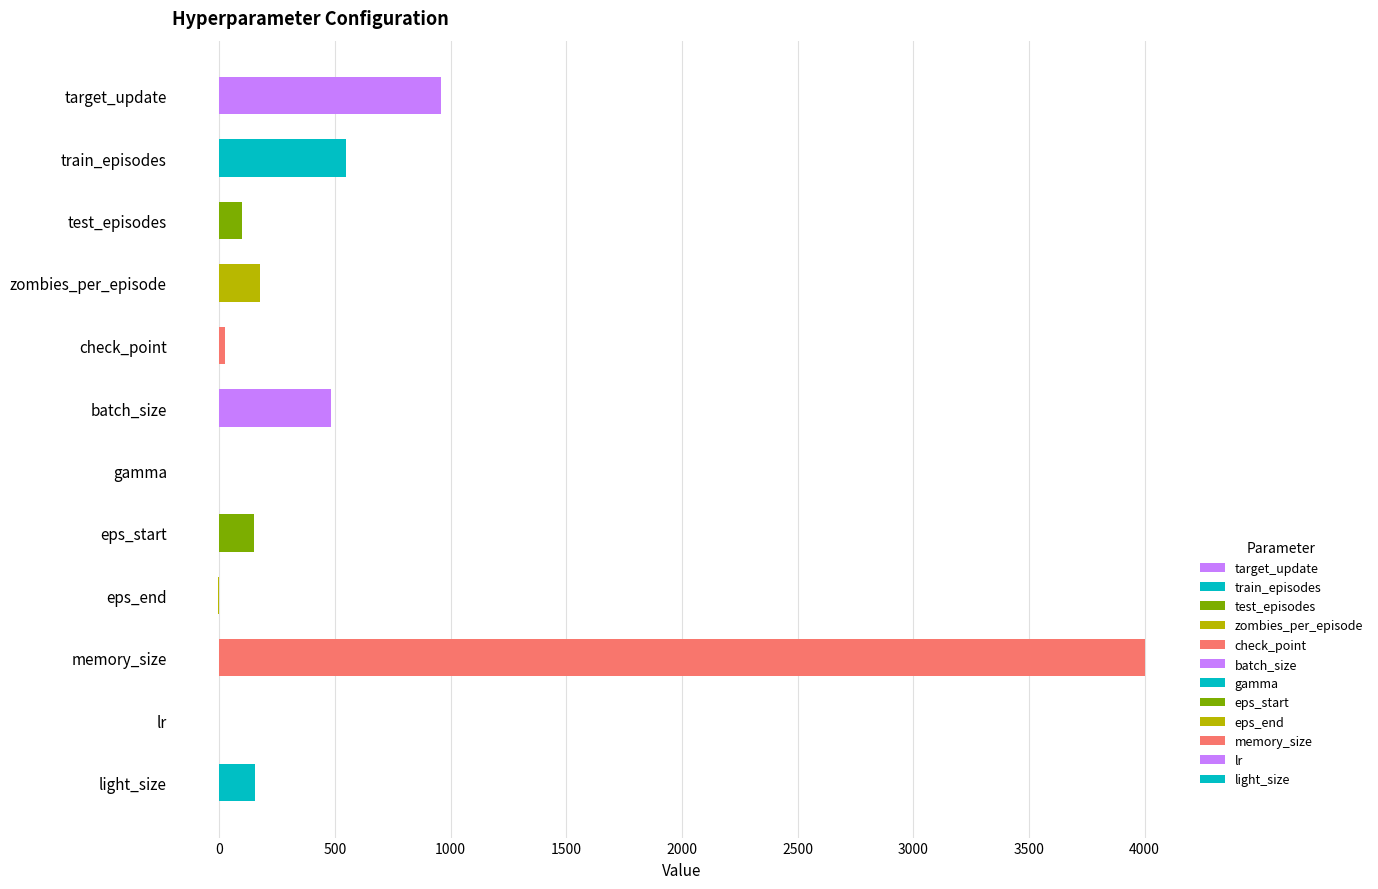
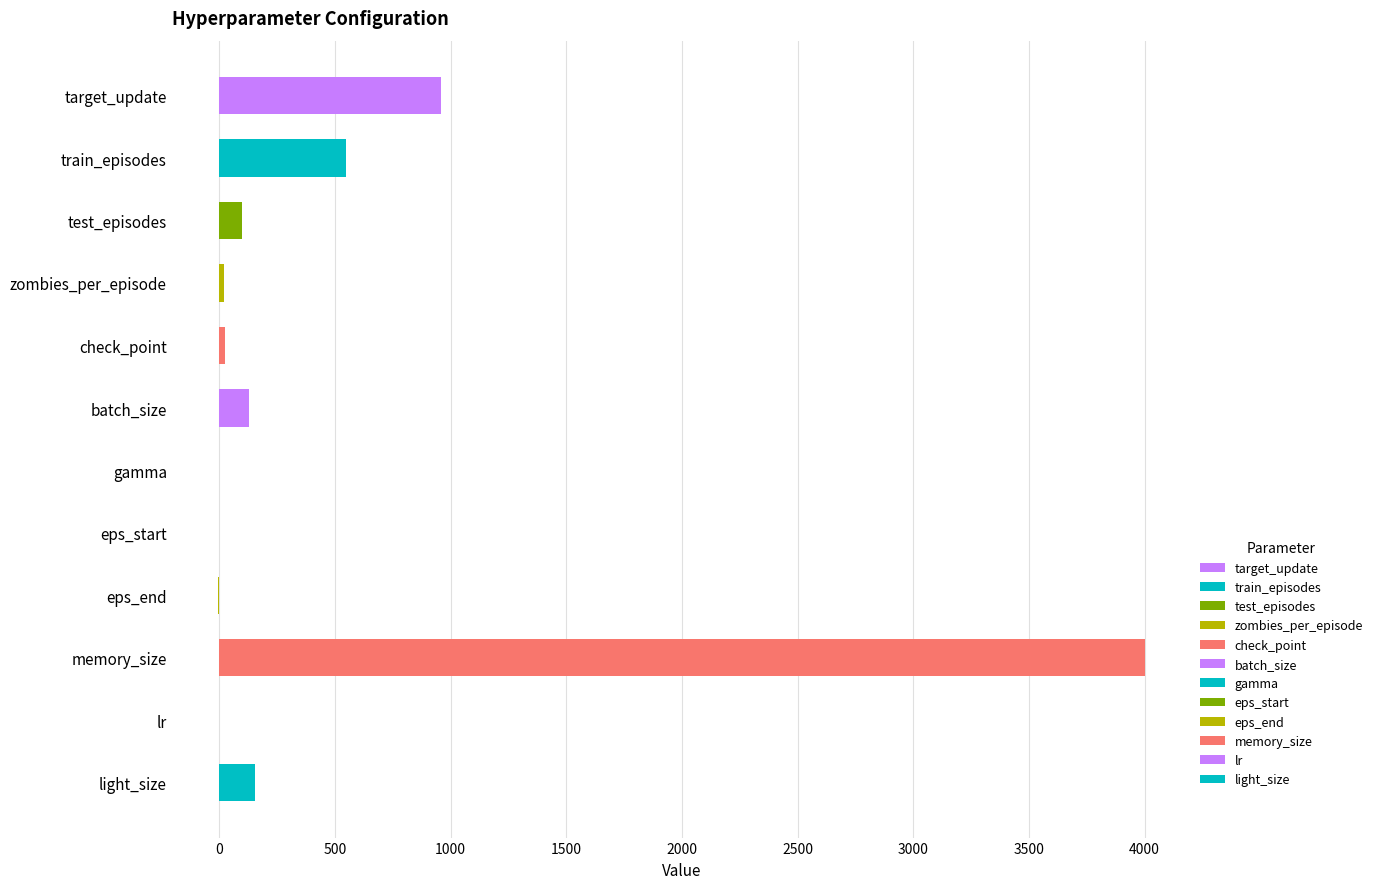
  {
    "target_update": 960,
    "train_episodes": 550,
    "test_episodes": 100,
-   "zombies_per_episode": 180,
+   "zombies_per_episode": 20,
    "check_point": 30,
-   "batch_size": 480,
-   "eps_start": 150,
+   "batch_size": 130,
+   "eps_start": 0,
    "memory_size": 4000,
    "light_size": 150
  }
